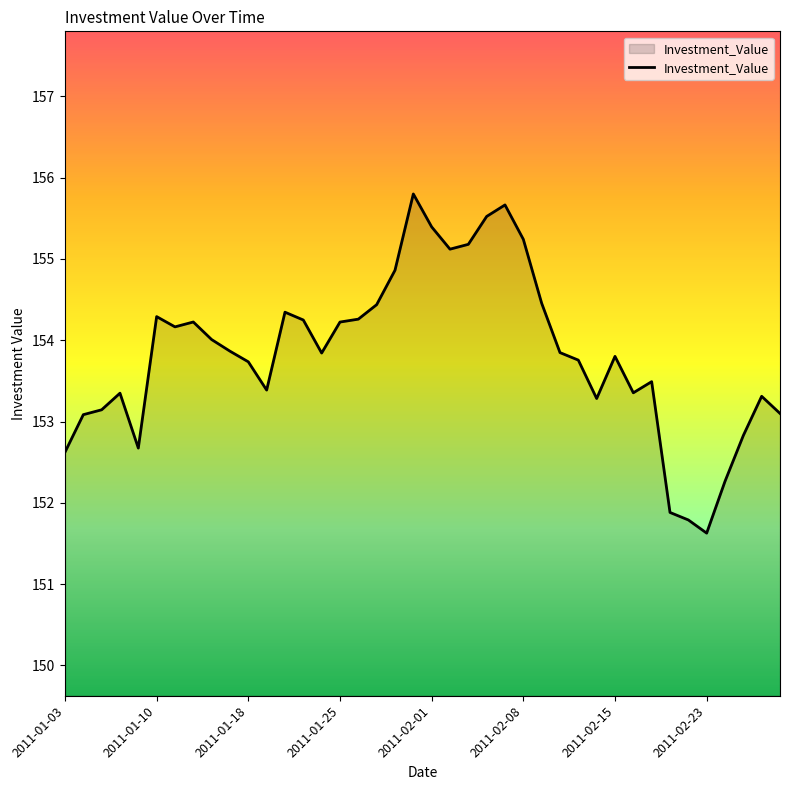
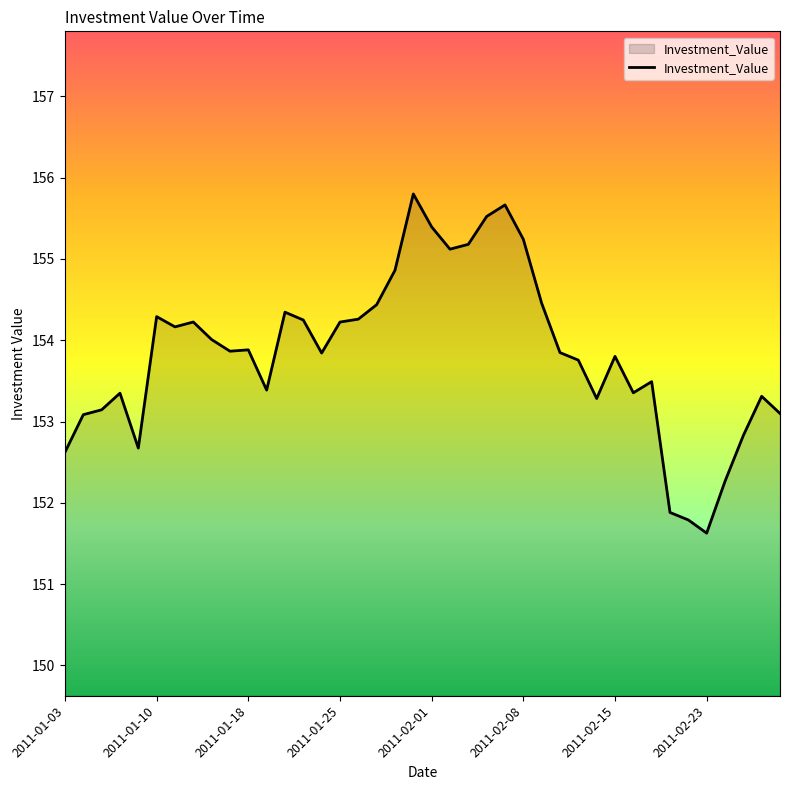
  {
    "2011-01-03": 152.6,
    "2011-01-10": 154.3,
-   "2011-01-18": 153.7,
+   "2011-01-18": 153.9,
    "2011-01-25": 154.2,
    "2011-02-01": 155.4,
    "2011-02-08": 155.2,
    "2011-02-15": 153.8,
    "2011-02-23": 151.6
  }
